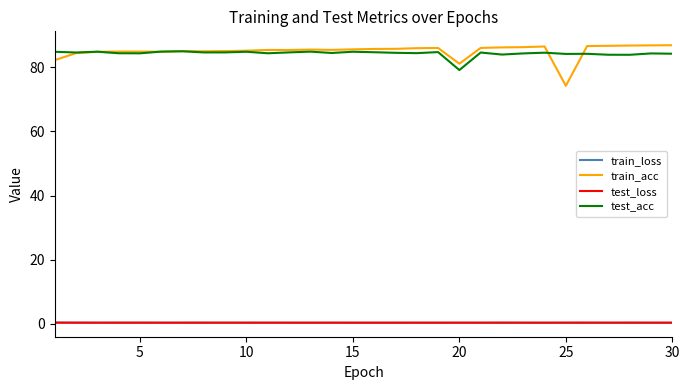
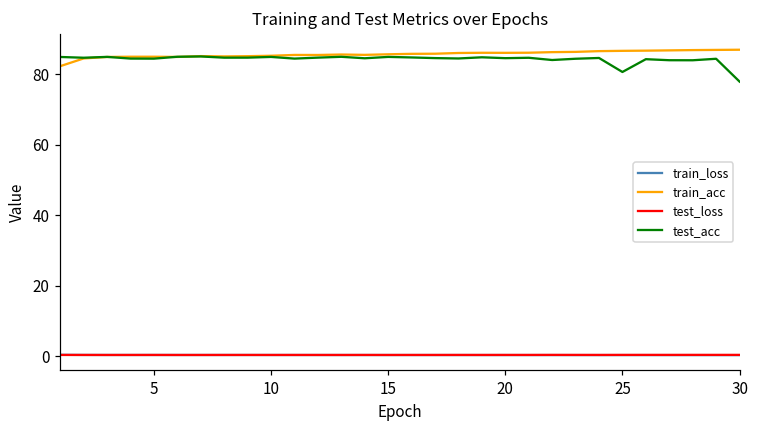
  {
    "test_loss": {
      "5": 0,
      "10": 0,
      "15": 0,
      "20": 0,
      "25": 0,
      "30": 0
    },
    "train_acc": {
-     "20": 81,
-     "25": 74,
+     "20": 86,
+     "25": 87,
      "30": 87
    },
    "test_acc": {
-     "20": 79,
-     "25": 84,
-     "30": 84
+     "20": 85,
+     "25": 81,
+     "30": 78
    }
  }
